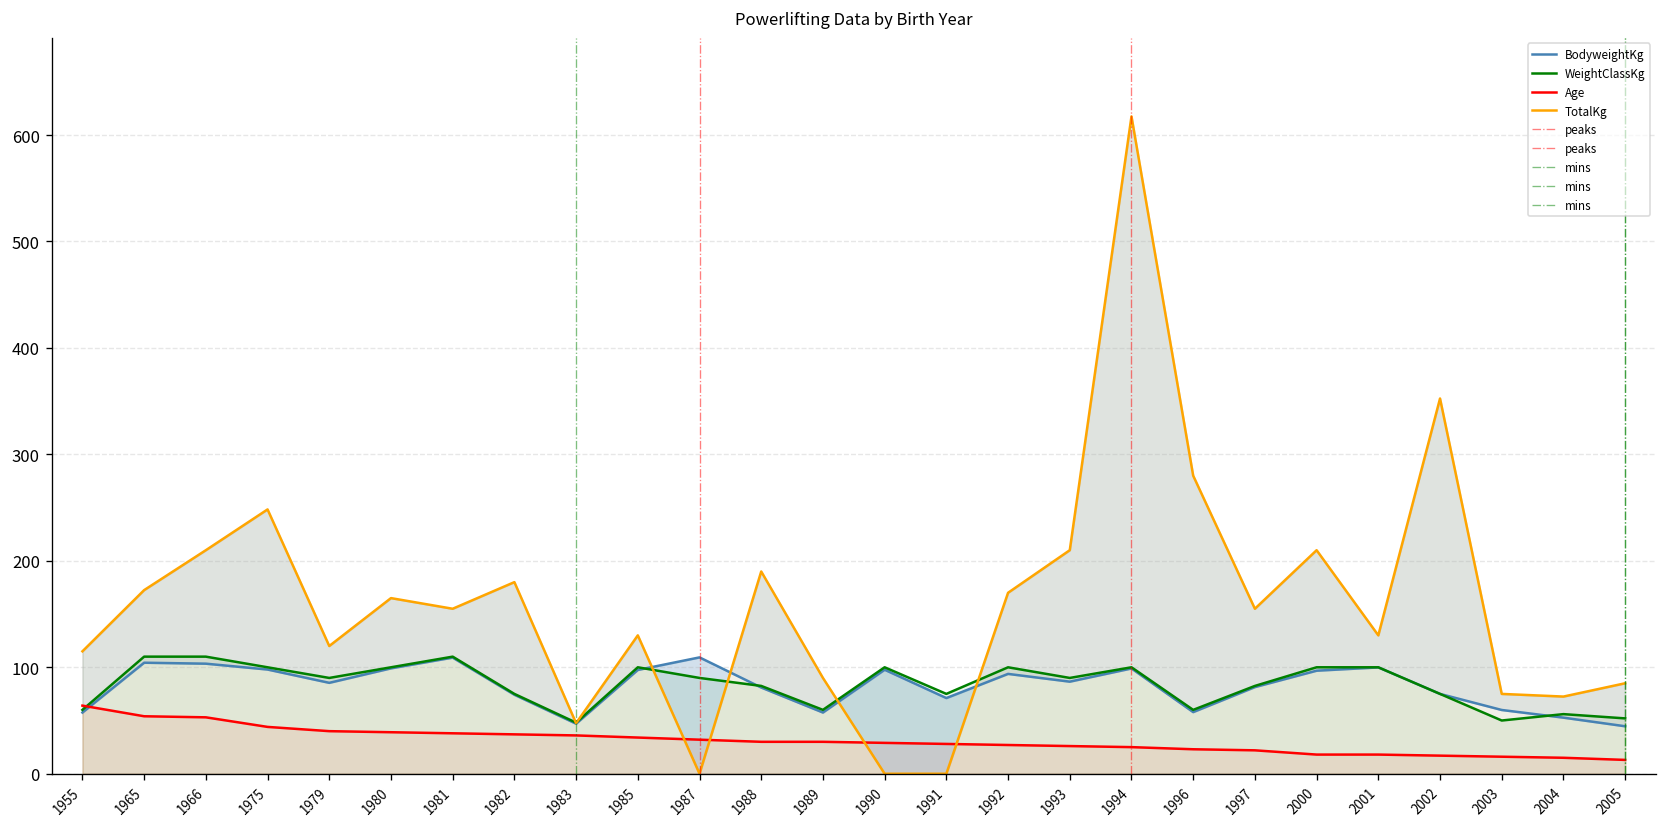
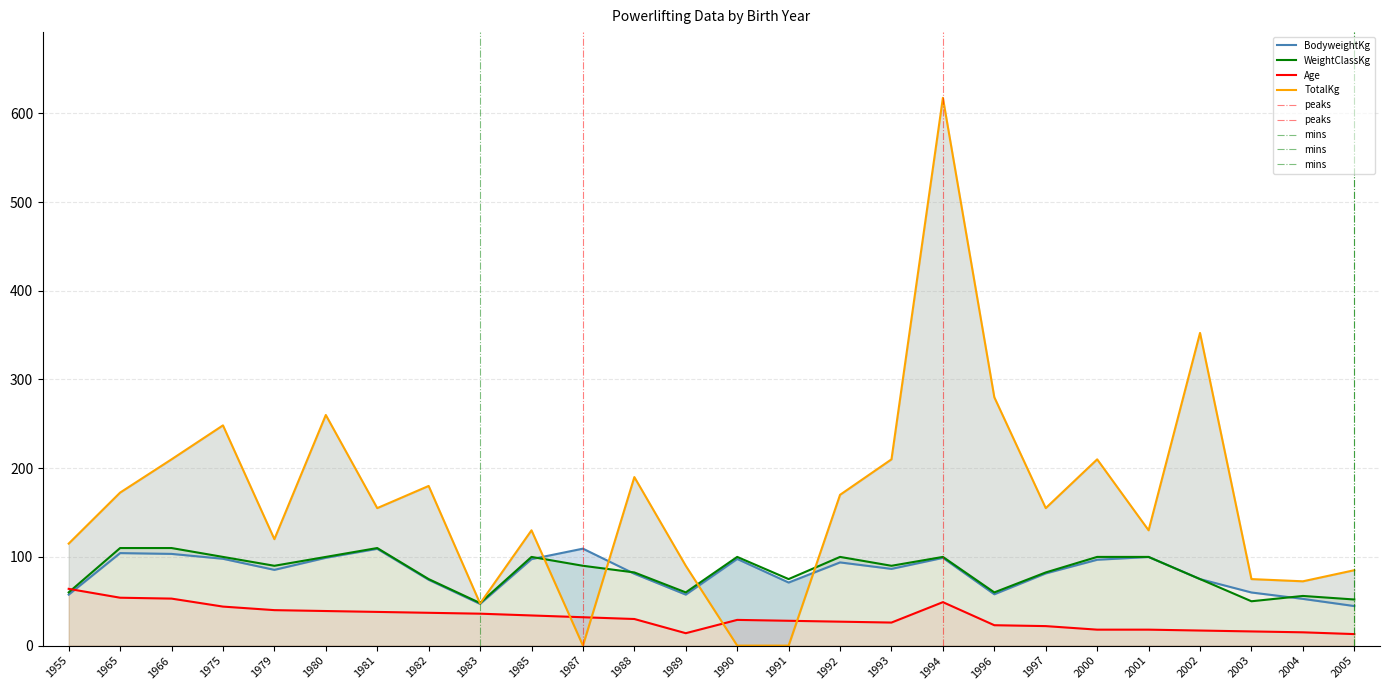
  {
    "WeightClassKg": {
      "1965": 110,
      "1966": 110,
      "1979": 90,
      "1987": 90,
      "1991": 80,
      "1992": 100,
      "1993": 90,
      "2000": 100,
      "2003": 50,
      "2004": 60,
      "2005": 50
    },
    "Age": {
      "1955": 60,
      "1965": 50,
      "1966": 50,
      "1975": 40,
      "1979": 40,
      "1980": 40,
      "1981": 40,
      "1982": 40,
      "1983": 40,
      "1985": 30,
      "1987": 30,
      "1988": 30,
-     "1989": 30,
+     "1989": 10,
      "1990": 30,
      "1991": 30,
      "1992": 30,
      "1993": 30,
-     "1994": 30,
+     "1994": 50,
      "1996": 20,
      "1997": 20,
      "2000": 20,
      "2001": 20,
      "2002": 20,
      "2003": 20,
      "2004": 20,
      "2005": 10
    },
    "TotalKg": {
-     "1980": 170,
+     "1980": 260,
      "1987": 0,
      "1990": 0,
      "1991": 0
    }
  }
